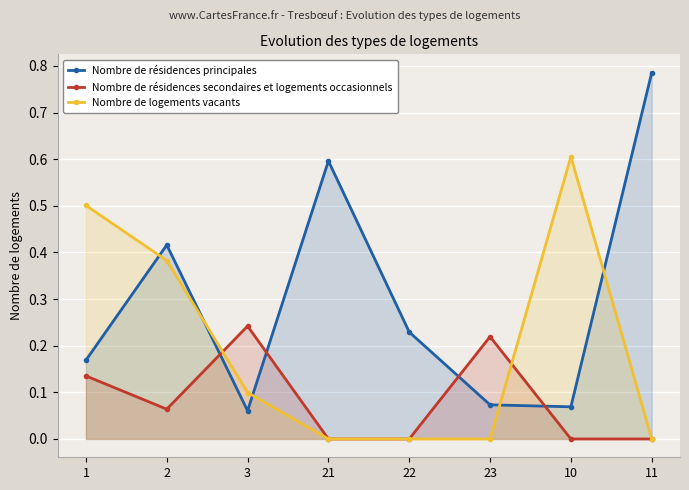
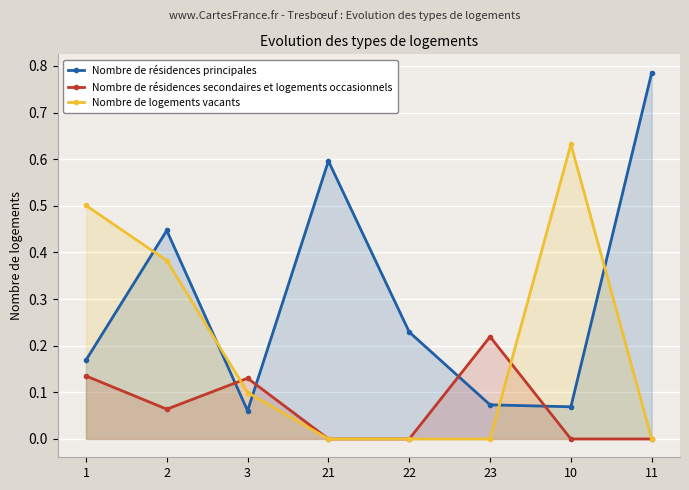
  {
    "Nombre de résidences principales": {
      "1": 0.17,
-     "2": 0.42,
+     "2": 0.45,
      "3": 0.06,
      "21": 0.60,
      "22": 0.23,
      "23": 0.07,
      "10": 0.07,
      "11": 0.79
    },
    "Nombre de résidences secondaires et logements occasionnels": {
      "1": 0.14,
      "2": 0.06,
-     "3": 0.24,
+     "3": 0.13,
      "23": 0.22,
      "10": 0.00
    },
    "Nombre de logements vacants": {
      "1": 0.50,
      "2": 0.38,
      "3": 0.10,
      "23": 0.00,
-     "10": 0.61
+     "10": 0.63
    }
  }
